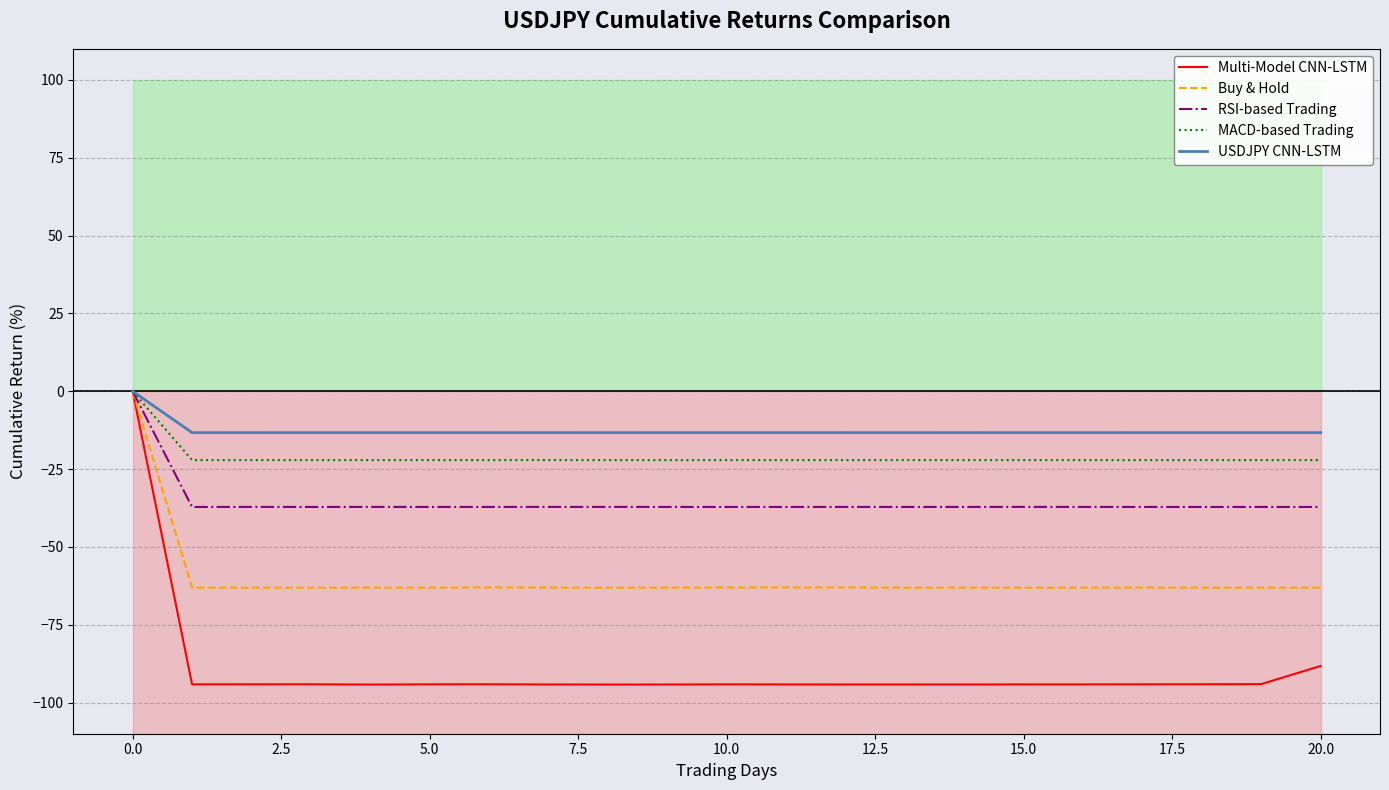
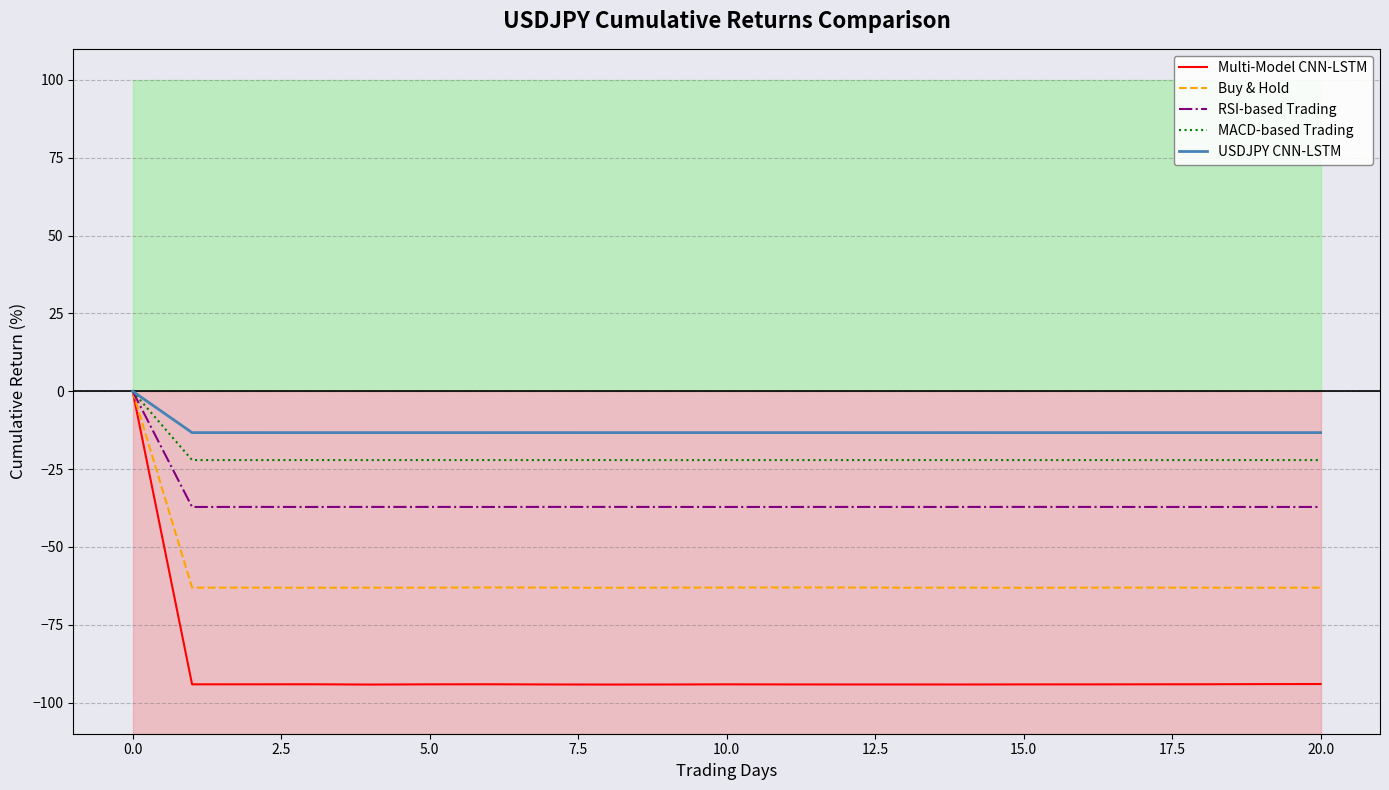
  {
    "Multi-Model CNN-LSTM": {
      "5.0": -94,
      "10.0": -94,
      "15.0": -94,
-     "20.0": -88
+     "20.0": -94
    },
    "Buy & Hold": {
      "5.0": -63,
      "10.0": -63,
      "15.0": -63,
      "20.0": -63
    },
    "RSI-based Trading": {
      "5.0": -37,
      "10.0": -37,
      "15.0": -37,
      "20.0": -37
    },
    "MACD-based Trading": {
      "5.0": -22,
      "10.0": -22,
      "15.0": -22,
      "20.0": -22
    },
    "USDJPY CNN-LSTM": {
      "5.0": -13,
      "10.0": -13,
      "15.0": -13,
      "20.0": -13
    }
  }
